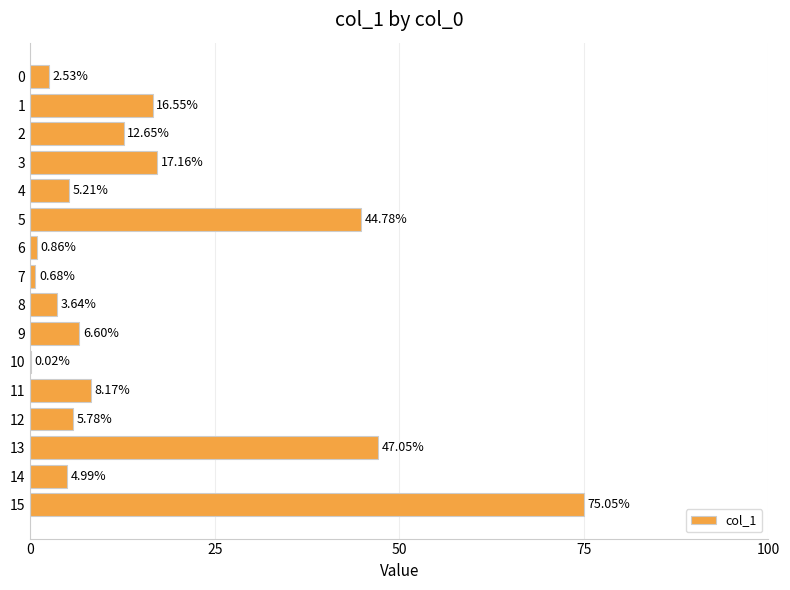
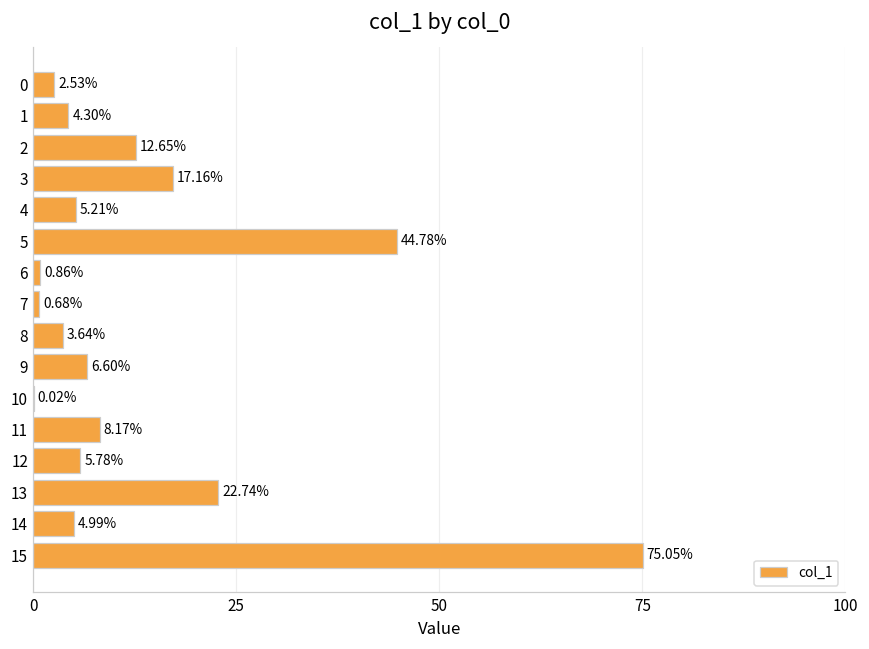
  {
    "0": "2.53%",
-   "1": "16.55%",
+   "1": "4.30%",
    "2": "12.65%",
    "3": "17.16%",
    "4": "5.21%",
    "5": "44.78%",
    "6": "0.86%",
    "7": "0.68%",
    "8": "3.64%",
    "9": "6.60%",
    "10": "0.02%",
    "11": "8.17%",
    "12": "5.78%",
-   "13": "47.05%",
+   "13": "22.74%",
    "14": "4.99%",
    "15": "75.05%"
  }
